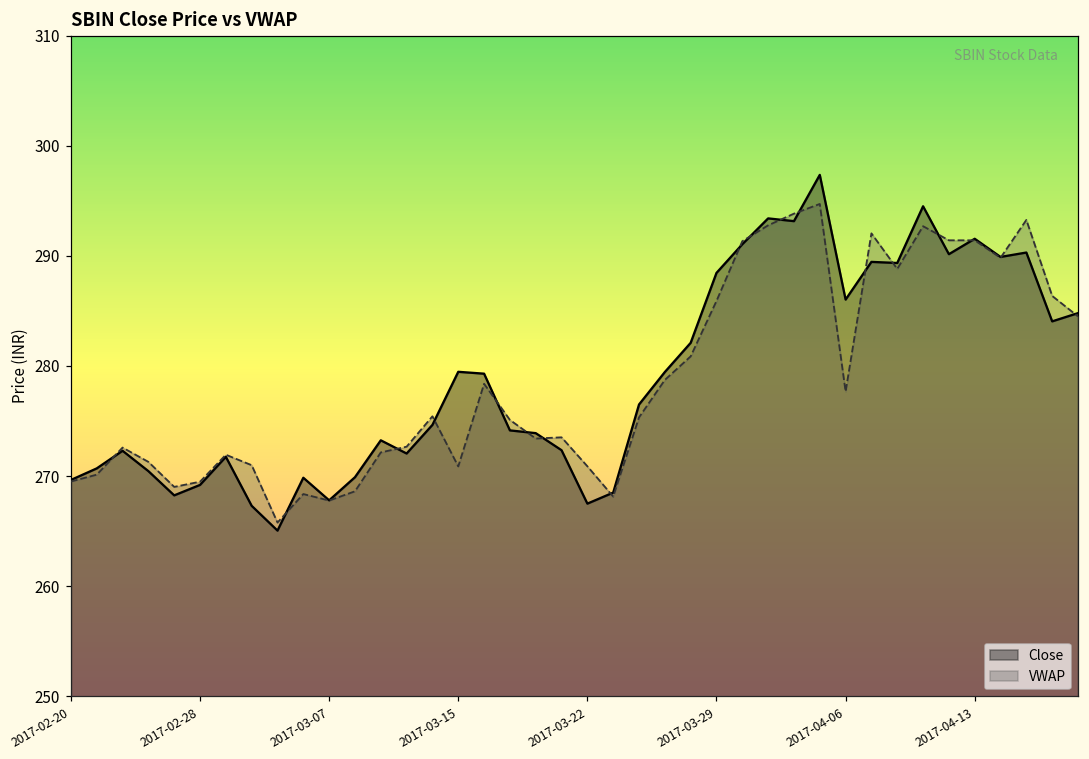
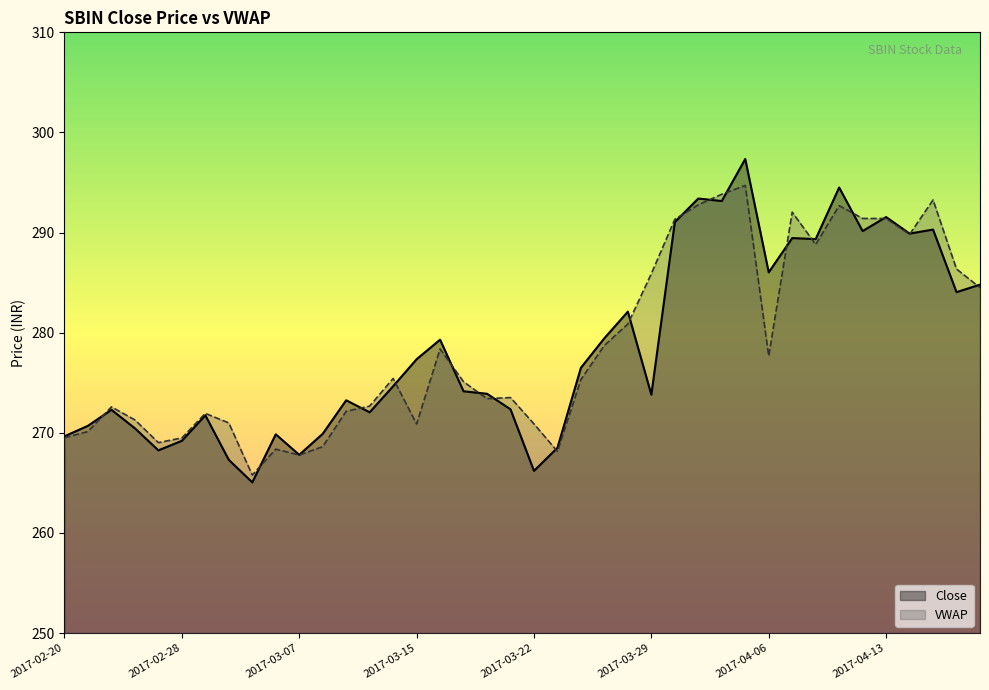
  {
    "Close": {
      "2017-02-28": 269.2,
-     "2017-03-15": 279.5,
-     "2017-03-22": 267.5,
-     "2017-03-29": 288.5,
+     "2017-03-15": 277.4,
+     "2017-03-22": 266.2,
+     "2017-03-29": 273.8,
      "2017-04-06": 286.0
    },
    "VWAP": {
      "2017-02-28": 269.5,
      "2017-03-15": 270.9,
      "2017-03-22": 270.9,
      "2017-03-29": 285.9,
      "2017-04-06": 277.7
    }
  }
